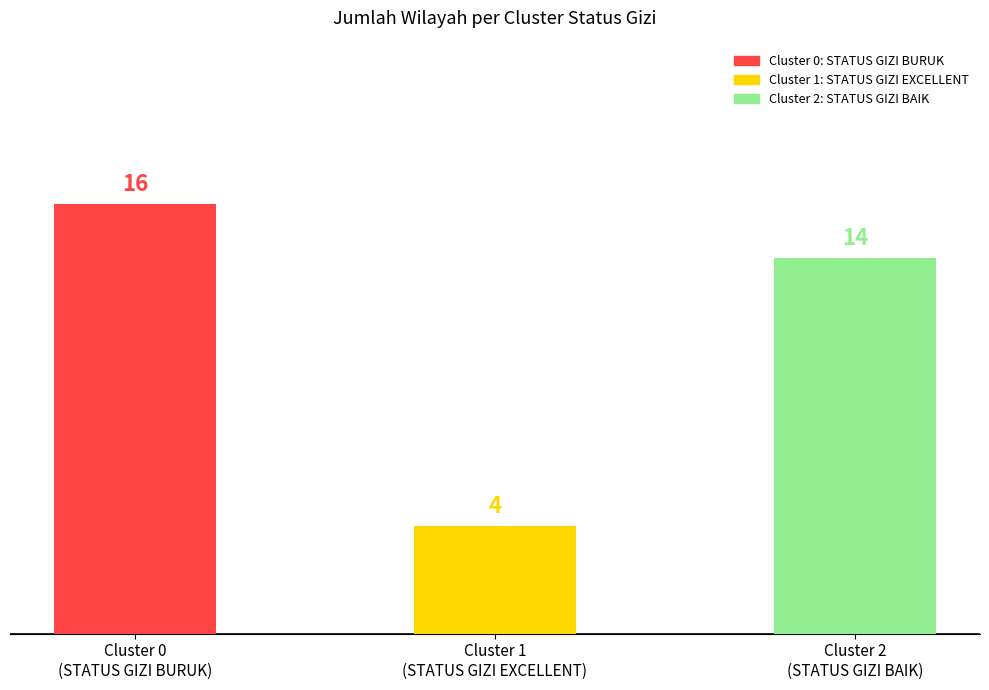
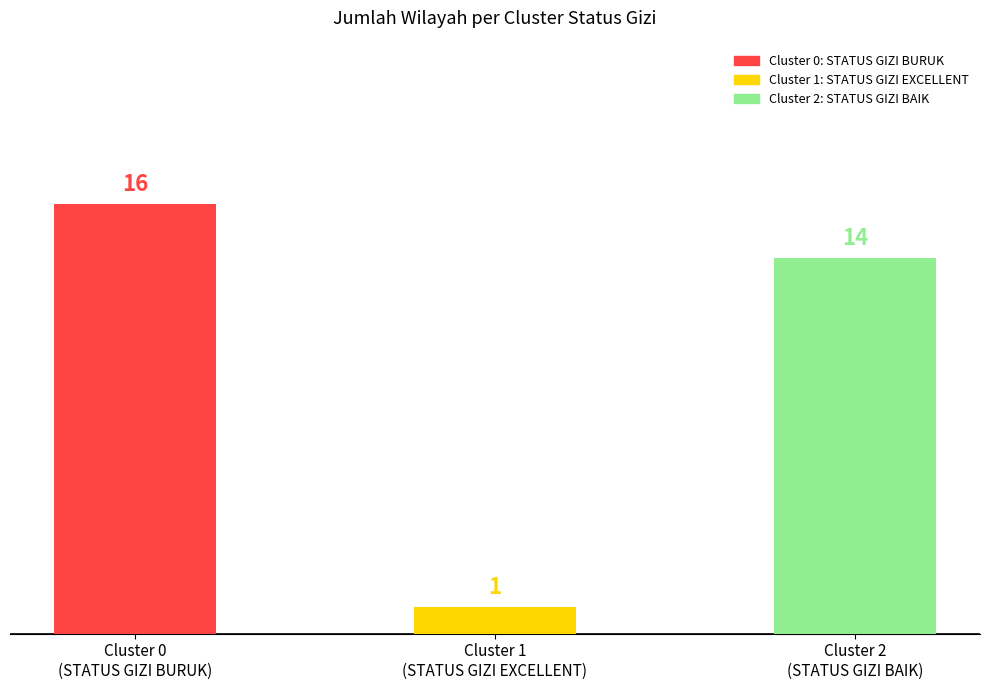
  {
    "Cluster 0 (STATUS GIZI BURUK)": 16,
-   "Cluster 1 (STATUS GIZI EXCELLENT)": 4,
+   "Cluster 1 (STATUS GIZI EXCELLENT)": 1,
    "Cluster 2 (STATUS GIZI BAIK)": 14
  }
